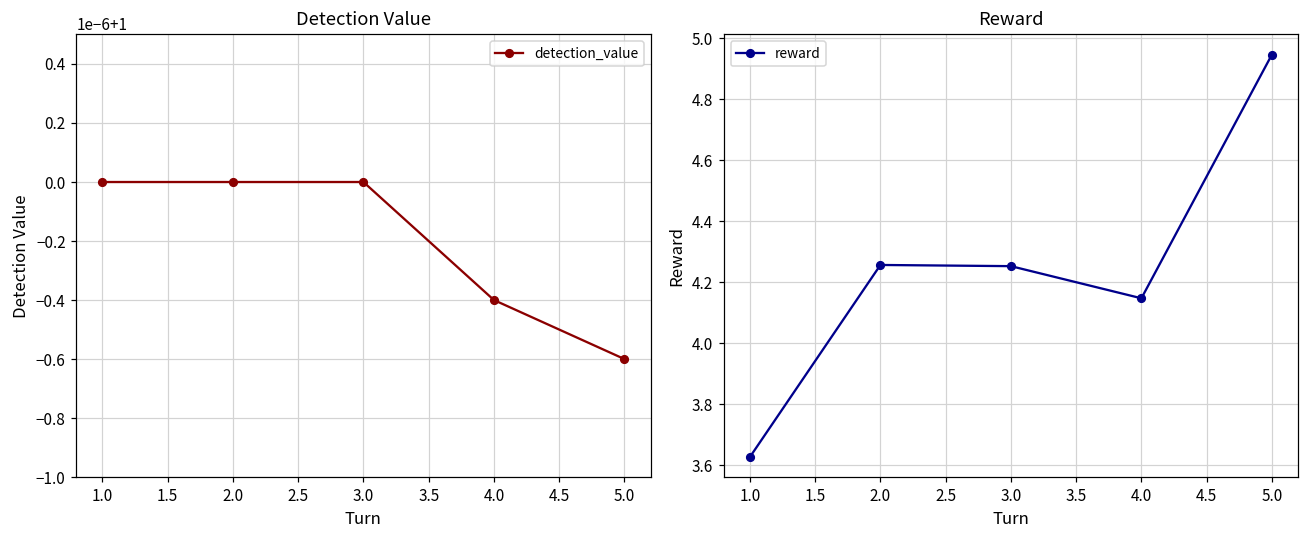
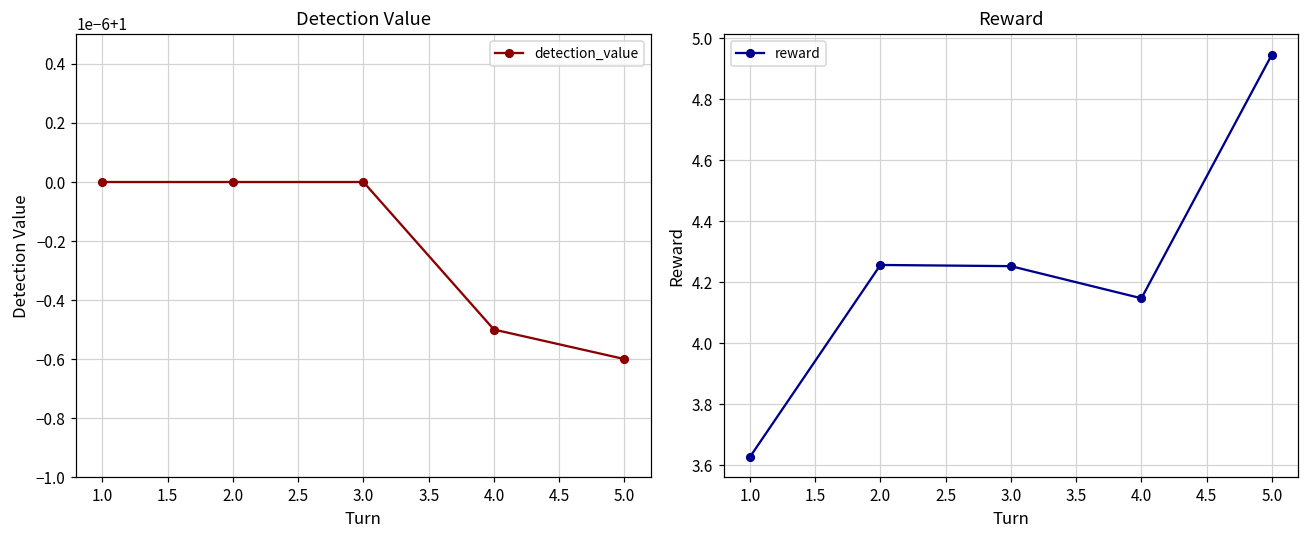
  {
    "Detection Value": {
      "1.0": 1.0000000,
      "2.0": 1.0000000,
      "3.0": 1.0000000,
-     "4.0": 0.9999996,
+     "4.0": 0.9999995,
      "5.0": 0.9999994
    },
    "Reward": {
      "1.0": 3.63,
      "2.0": 4.26,
      "3.0": 4.25,
      "4.0": 4.15,
      "5.0": 4.95
    }
  }
